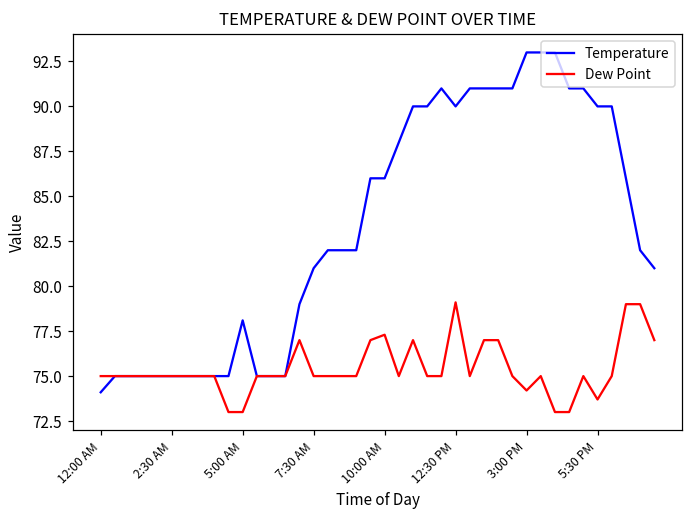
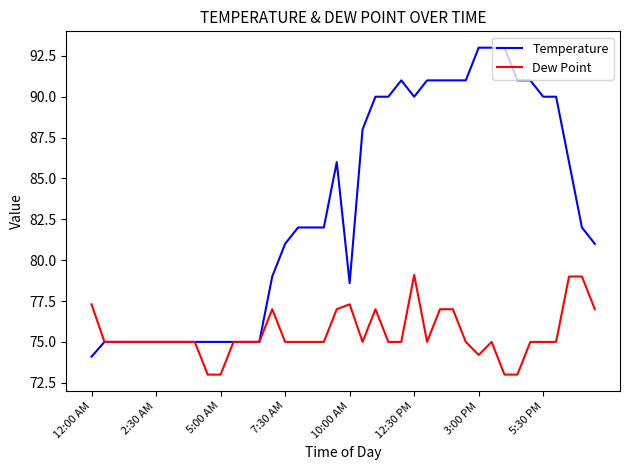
  {
    "Temperature": {
      "12:00 AM": 74.1,
-     "5:00 AM": 78.1,
+     "5:00 AM": 75.0,
      "7:30 AM": 81.0,
-     "10:00 AM": 86.0,
+     "10:00 AM": 78.6,
      "12:30 PM": 90.0,
      "3:00 PM": 93.0,
      "5:30 PM": 90.0
    },
    "Dew Point": {
-     "12:00 AM": 75.0,
+     "12:00 AM": 77.3,
      "5:00 AM": 73.0,
      "7:30 AM": 75.0,
      "10:00 AM": 77.3,
      "12:30 PM": 79.1,
      "3:00 PM": 74.2,
-     "5:30 PM": 73.7
+     "5:30 PM": 75.0
    }
  }
